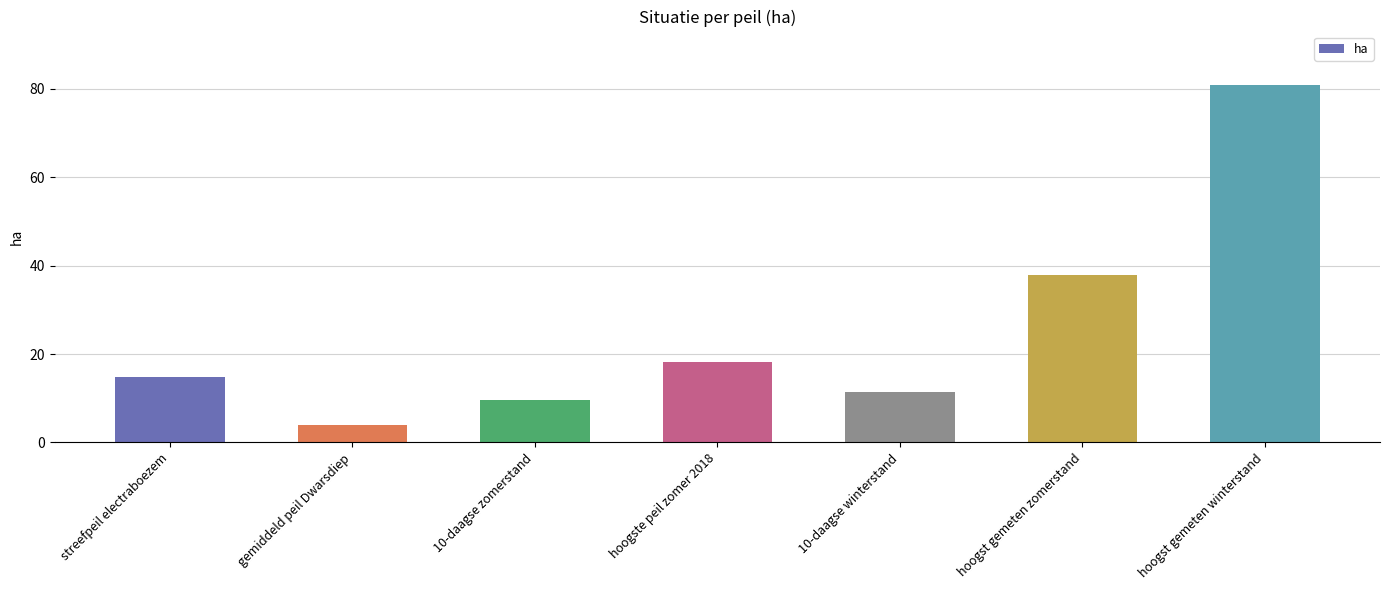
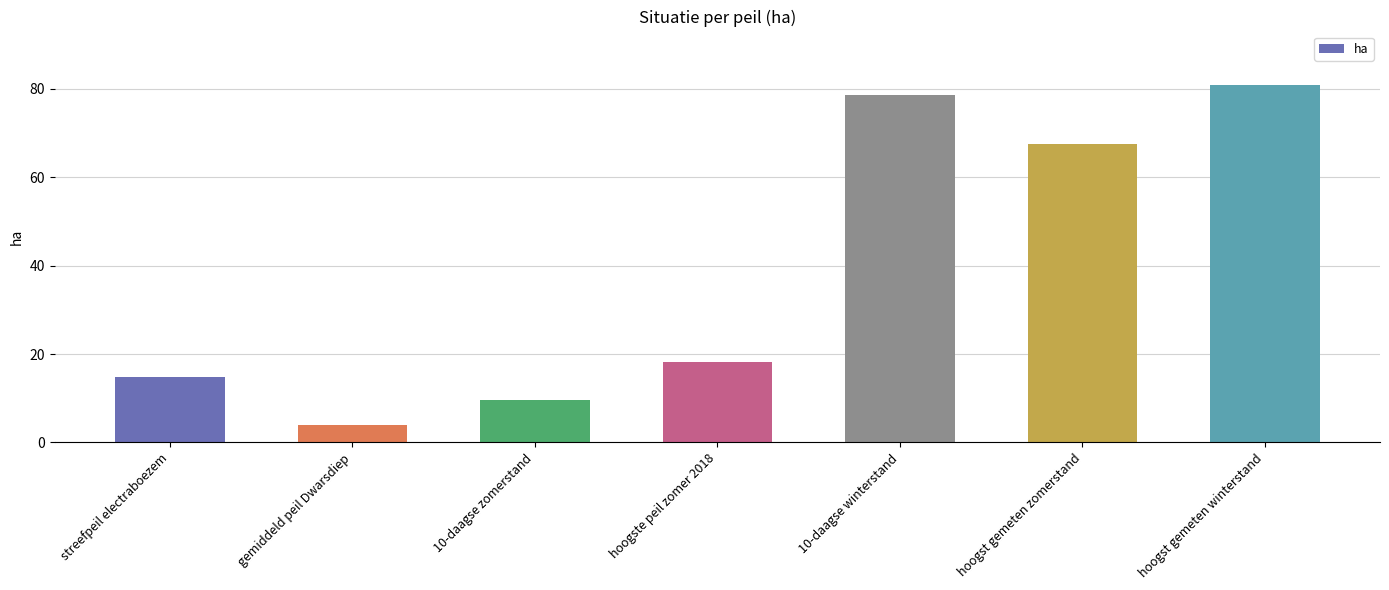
  {
    "streefpeil electraboezem": 15,
    "gemiddeld peil Dwarsdiep": 4,
    "10-daagse zomerstand": 10,
    "hoogste peil zomer 2018": 18,
-   "10-daagse winterstand": 11,
-   "hoogst gemeten zomerstand": 38,
+   "10-daagse winterstand": 79,
+   "hoogst gemeten zomerstand": 67,
    "hoogst gemeten winterstand": 81
  }
